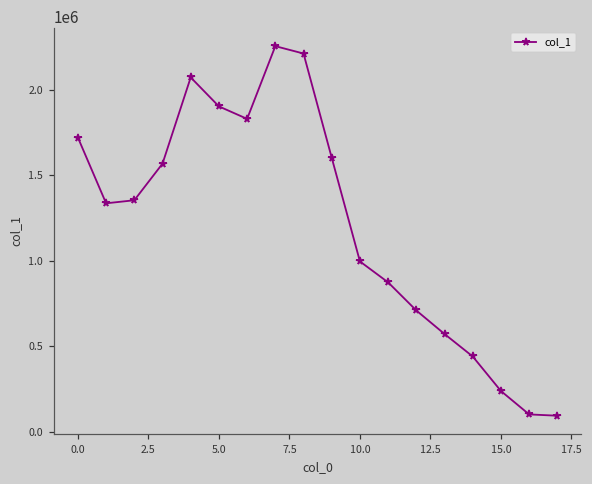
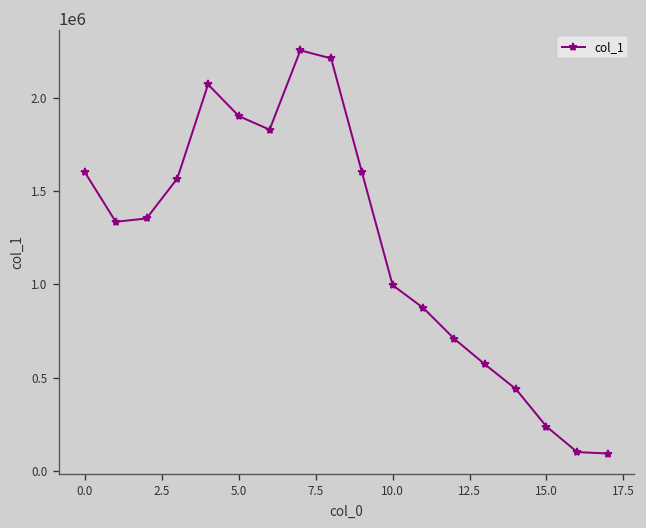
  {
-   "0.0": 1720000,
+   "0.0": 1600000,
    "5.0": 1900000,
    "10.0": 1000000,
    "15.0": 240000
  }
